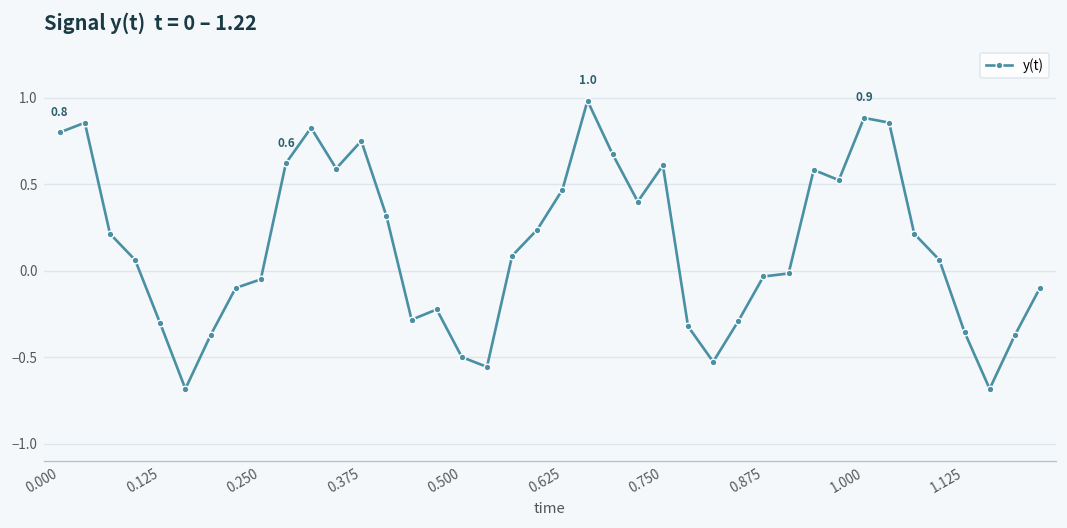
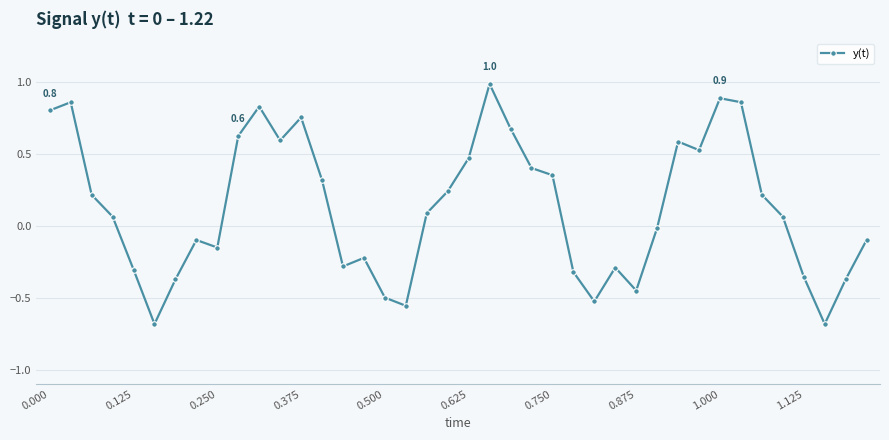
  {
    "0.125": -0.31,
-   "0.250": -0.05,
+   "0.250": -0.15,
    "0.375": 0.75,
    "0.500": -0.50,
    "0.625": 0.47,
-   "0.750": 0.61,
-   "0.875": -0.03,
+   "0.750": 0.35,
+   "0.875": -0.45,
    "1.125": -0.36
  }
